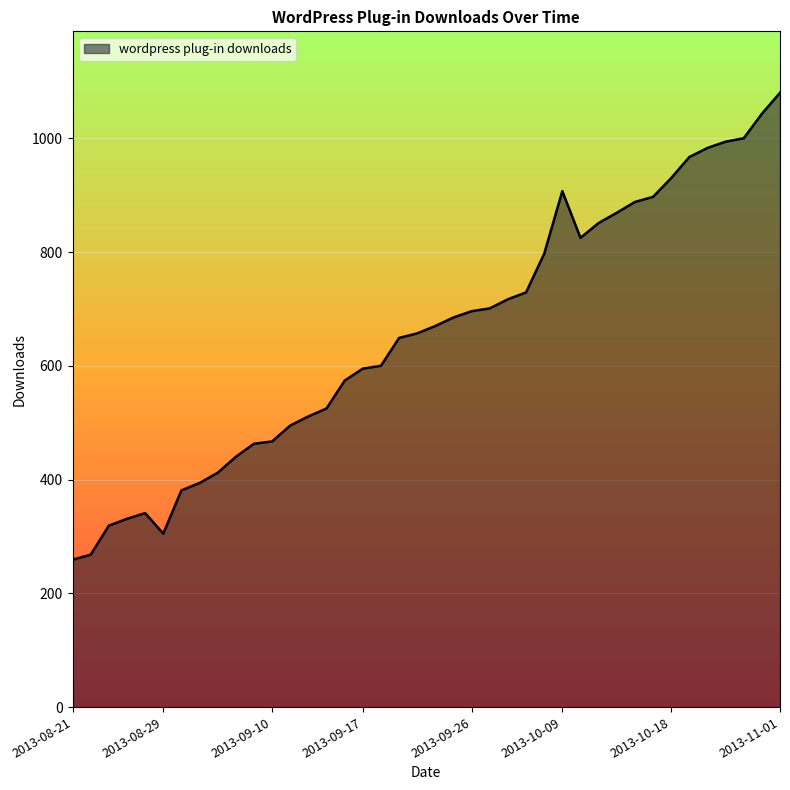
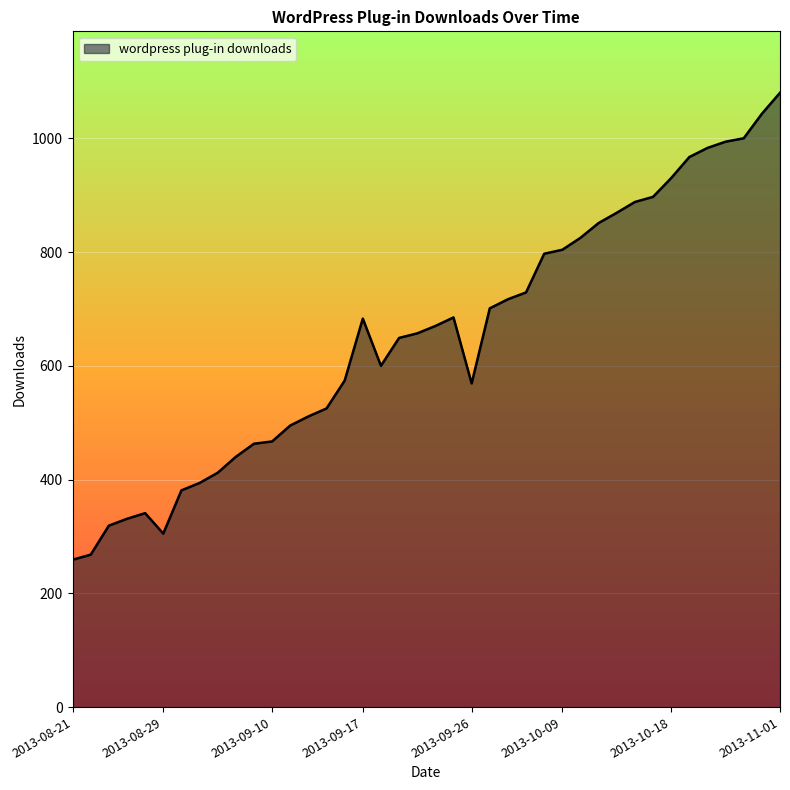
  {
    "2013-08-21": 260,
    "2013-08-29": 310,
    "2013-09-10": 470,
-   "2013-09-17": 600,
-   "2013-09-26": 700,
-   "2013-10-09": 910,
+   "2013-09-17": 680,
+   "2013-09-26": 570,
+   "2013-10-09": 800,
    "2013-10-18": 930,
    "2013-11-01": 1080
  }
